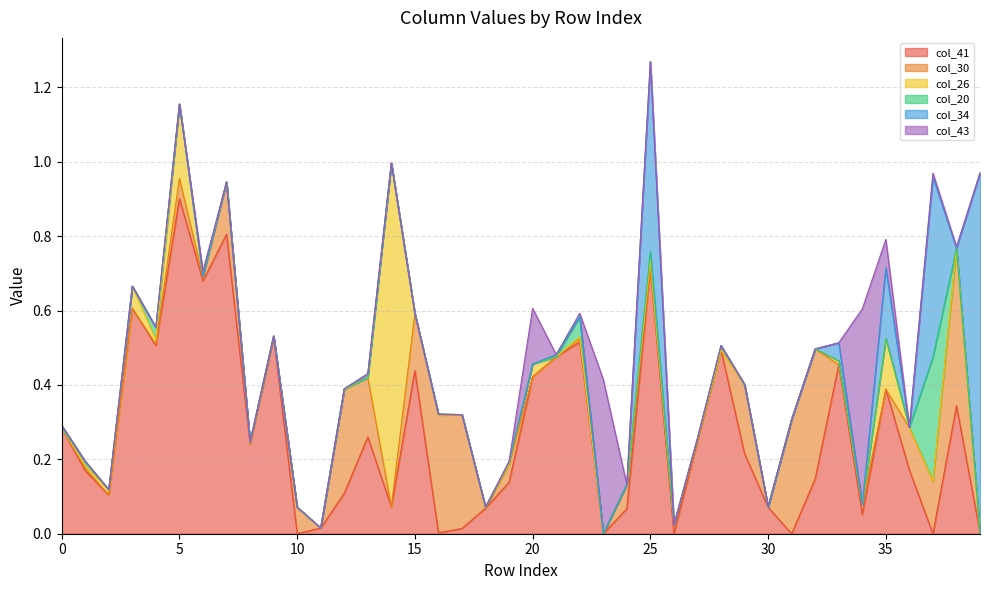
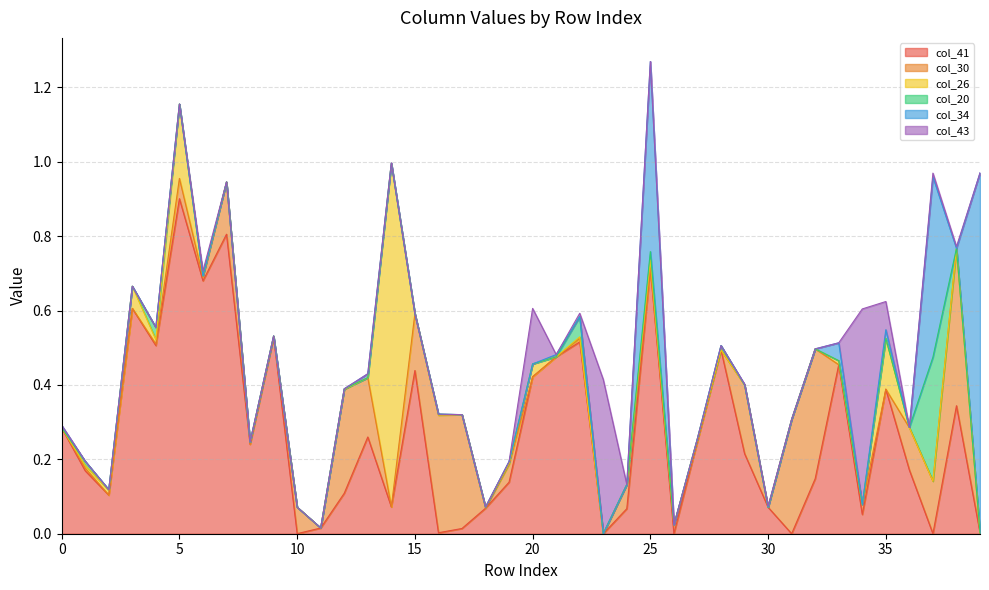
  {
    "col_26": {
      "25": 0.02
    },
    "col_20": {
      "25": 0.02
    },
    "col_34": {
-     "35": 0.19
+     "35": 0.02
    },
    "col_43": {
      "20": 0.15,
      "35": 0.08
    }
  }
